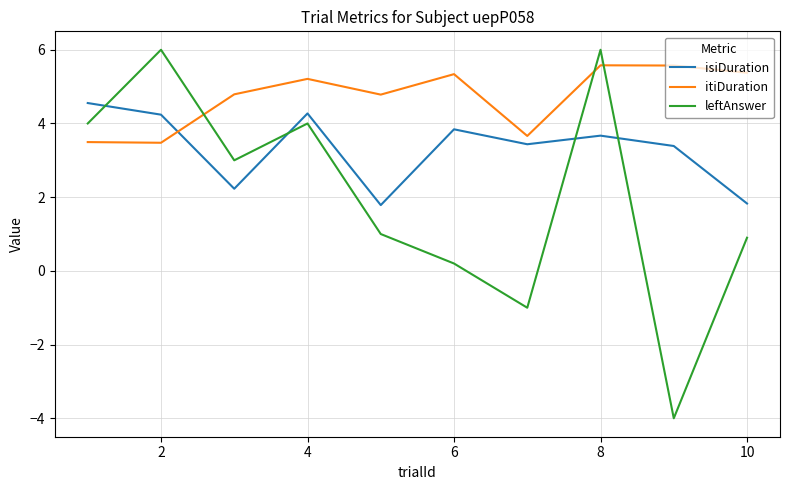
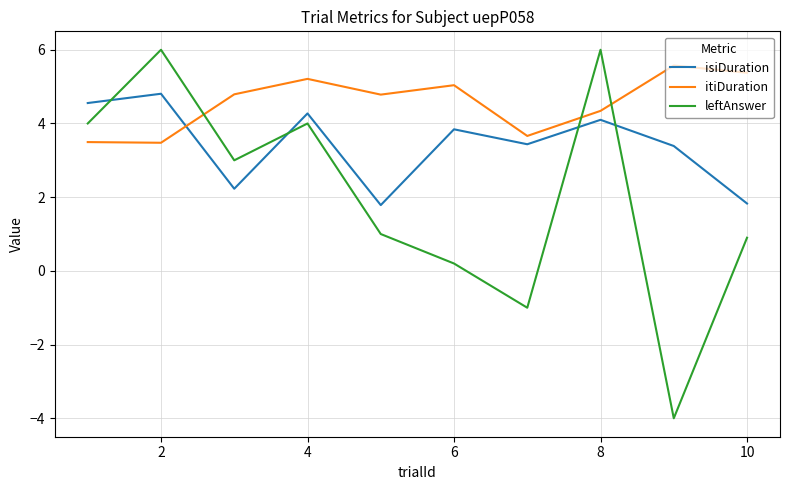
  {
    "isiDuration": {
-     "2": 4.2,
+     "2": 4.8,
      "4": 4.3,
      "6": 3.8,
-     "8": 3.7,
+     "8": 4.1,
      "10": 1.8
    },
    "itiDuration": {
      "2": 3.5,
      "4": 5.2,
-     "6": 5.3,
-     "8": 5.6
+     "6": 5.0,
+     "8": 4.3
    },
    "leftAnswer": {
      "2": 6.0,
      "4": 4.0,
      "6": 0.2,
      "8": 6.0,
      "10": 0.9
    }
  }
